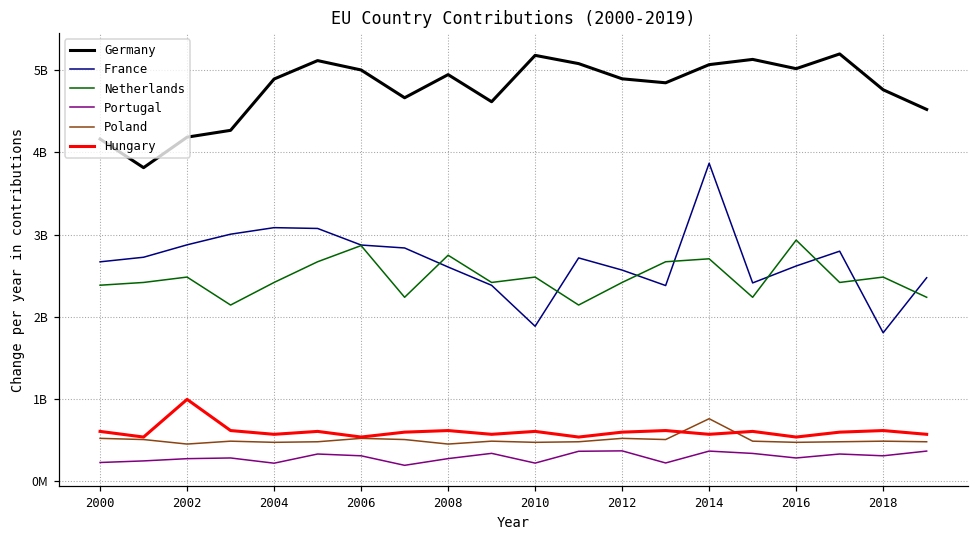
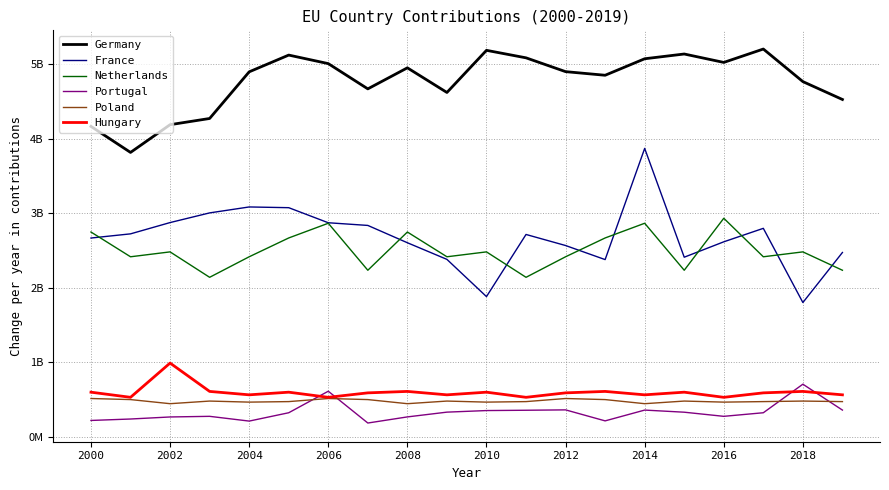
  {
    "Germany": {
      "2004": 4900000000,
      "2006": 5000000000,
      "2008": 4900000000,
      "2010": 5200000000,
      "2012": 4900000000,
      "2014": 5100000000,
      "2016": 5000000000,
      "2018": 4800000000
    },
    "France": {
      "2000": 2700000000,
      "2002": 2900000000,
      "2004": 3100000000,
      "2008": 2600000000,
      "2010": 1900000000,
      "2012": 2600000000,
      "2014": 3900000000,
      "2016": 2600000000,
      "2018": 1800000000
    },
    "Netherlands": {
-     "2000": 2400000000,
+     "2000": 2700000000,
      "2002": 2500000000,
      "2004": 2400000000,
      "2008": 2700000000,
      "2010": 2500000000,
      "2012": 2400000000,
-     "2014": 2700000000,
+     "2014": 2900000000,
      "2016": 2900000000,
      "2018": 2500000000
    },
    "Portugal": {
      "2000": 200000000,
      "2002": 300000000,
      "2004": 200000000,
-     "2006": 300000000,
+     "2006": 600000000,
      "2008": 300000000,
-     "2010": 200000000,
+     "2010": 400000000,
      "2012": 400000000,
      "2014": 400000000,
      "2016": 300000000,
-     "2018": 300000000
+     "2018": 700000000
    },
    "Poland": {
      "2000": 500000000,
      "2002": 400000000,
      "2004": 500000000,
      "2008": 400000000,
      "2010": 500000000,
      "2012": 500000000,
-     "2014": 800000000,
+     "2014": 400000000,
      "2016": 500000000,
      "2018": 500000000
    },
    "Hungary": {
      "2000": 600000000,
      "2002": 1000000000,
      "2004": 600000000,
      "2008": 600000000,
      "2010": 600000000,
      "2012": 600000000,
      "2014": 600000000,
      "2016": 500000000,
      "2018": 600000000
    }
  }
